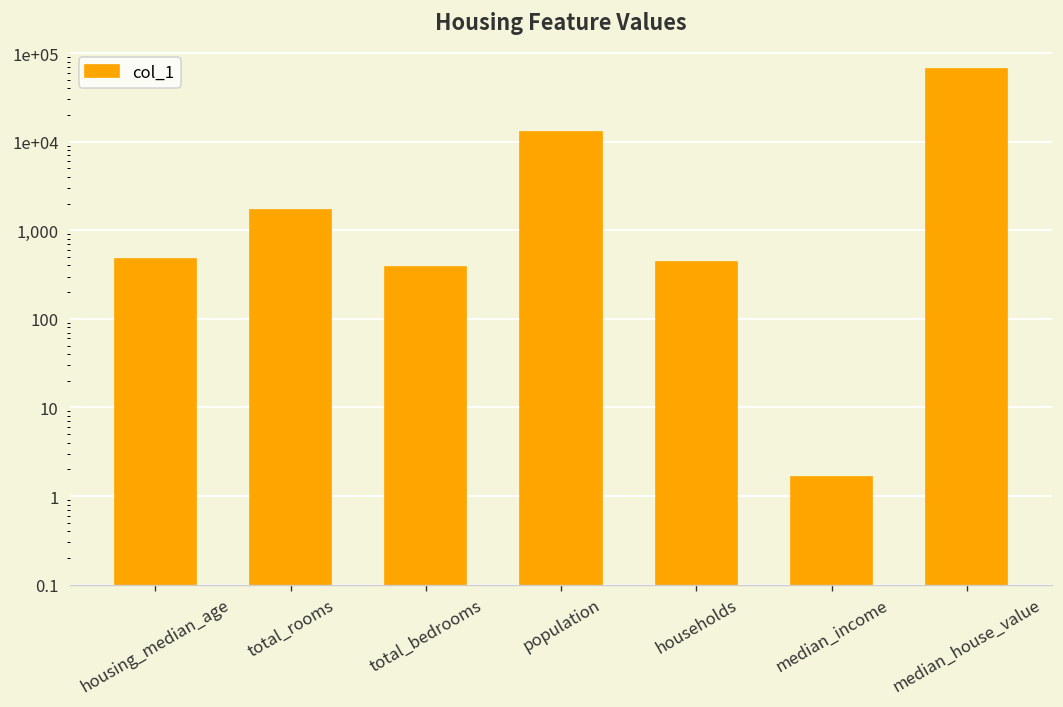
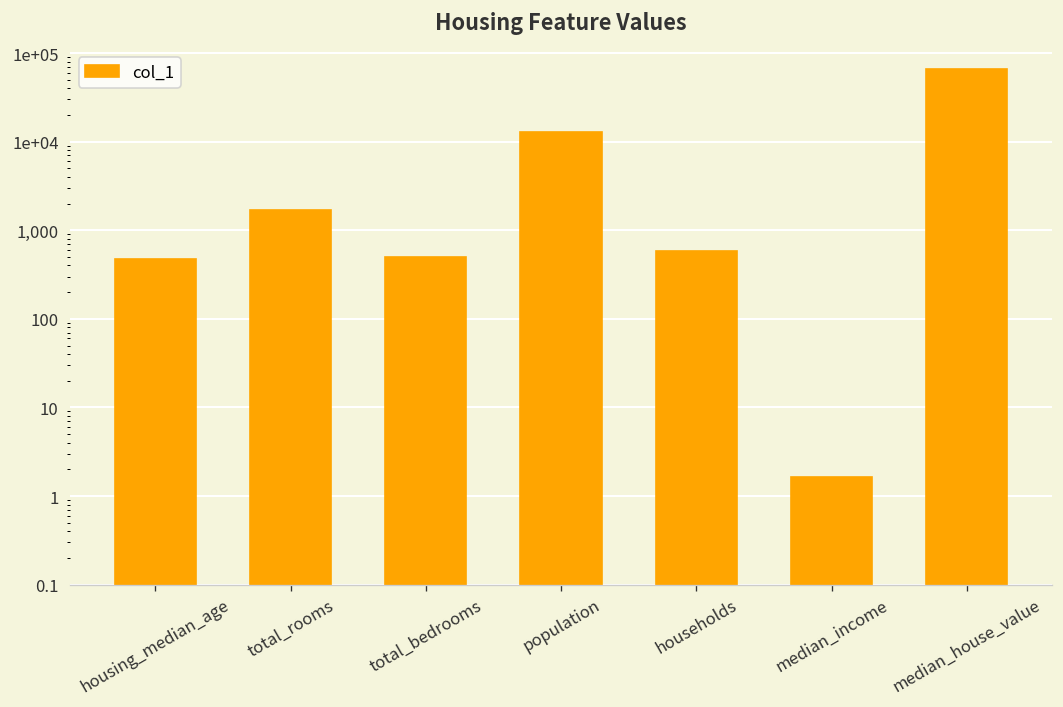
  {
    "housing_median_age": "500",
    "total_rooms": "1,700",
-   "total_bedrooms": "400",
+   "total_bedrooms": "500",
    "population": "13,000",
-   "households": "400",
+   "households": "600",
    "median_income": "1.7",
    "median_house_value": "70,000"
  }
